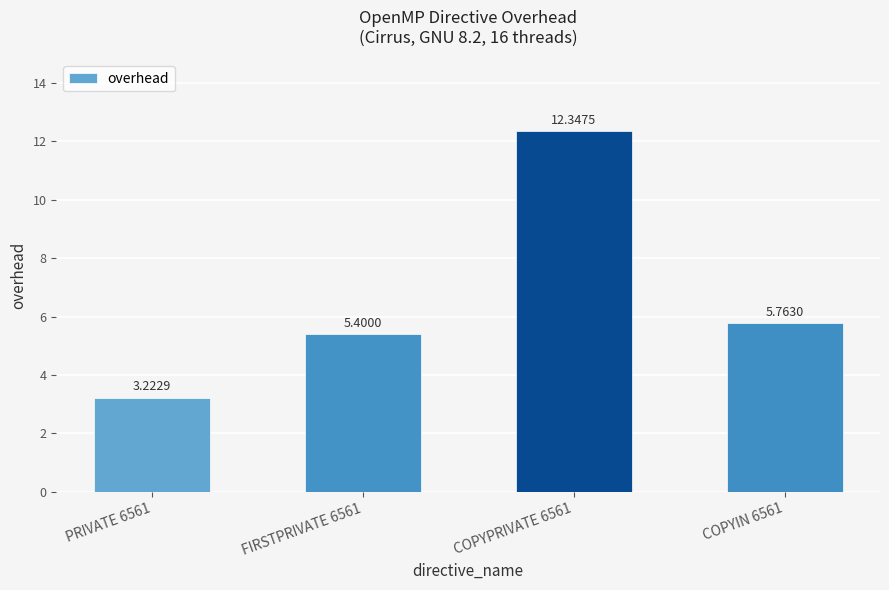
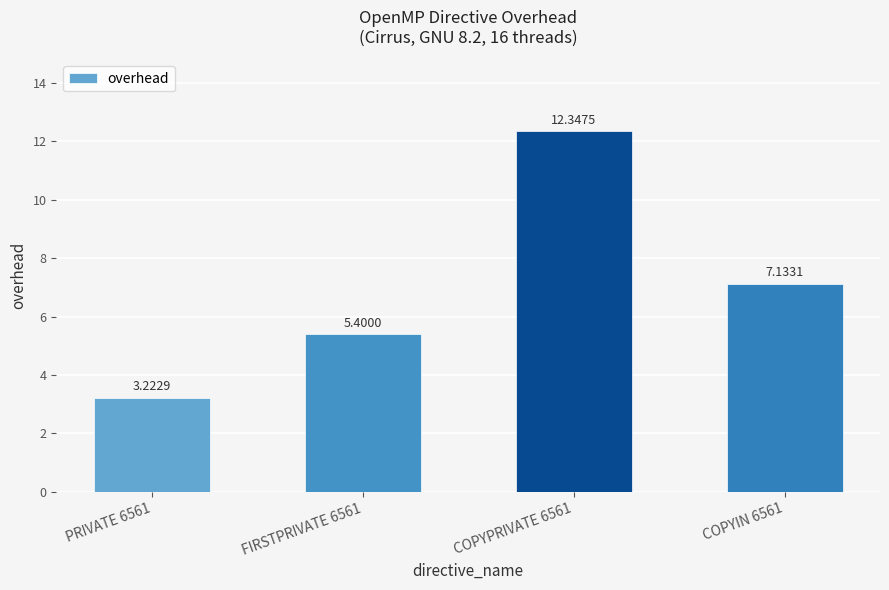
  {
    "PRIVATE 6561": 3.2229,
    "FIRSTPRIVATE 6561": 5.4000,
    "COPYPRIVATE 6561": 12.3475,
-   "COPYIN 6561": 5.7630
+   "COPYIN 6561": 7.1331
  }
